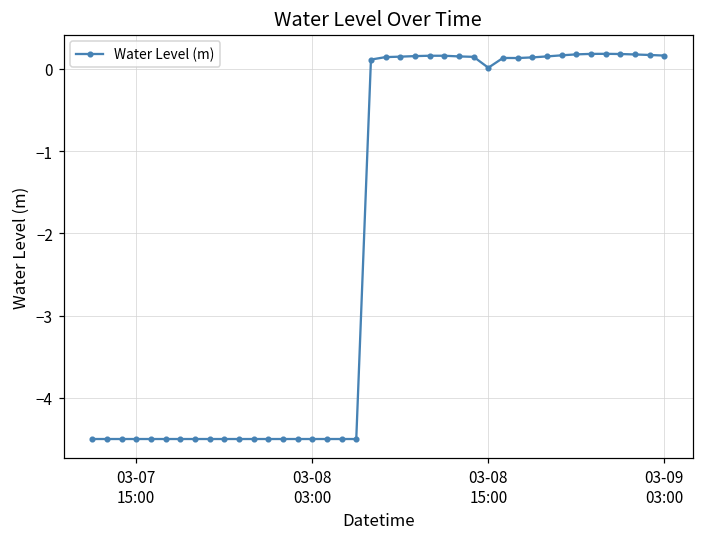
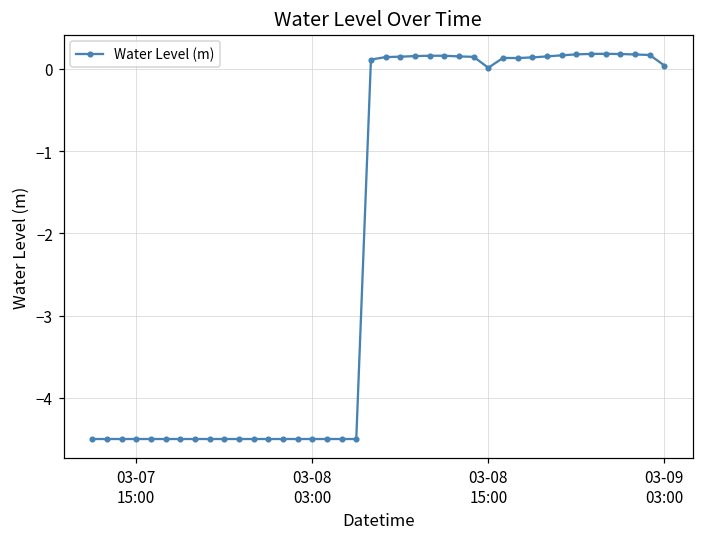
  {
    "03-07 15:00": -4.5,
    "03-08 03:00": -4.5,
    "03-08 15:00": 0.0,
-   "03-09 03:00": 0.2
+   "03-09 03:00": 0.0
  }
